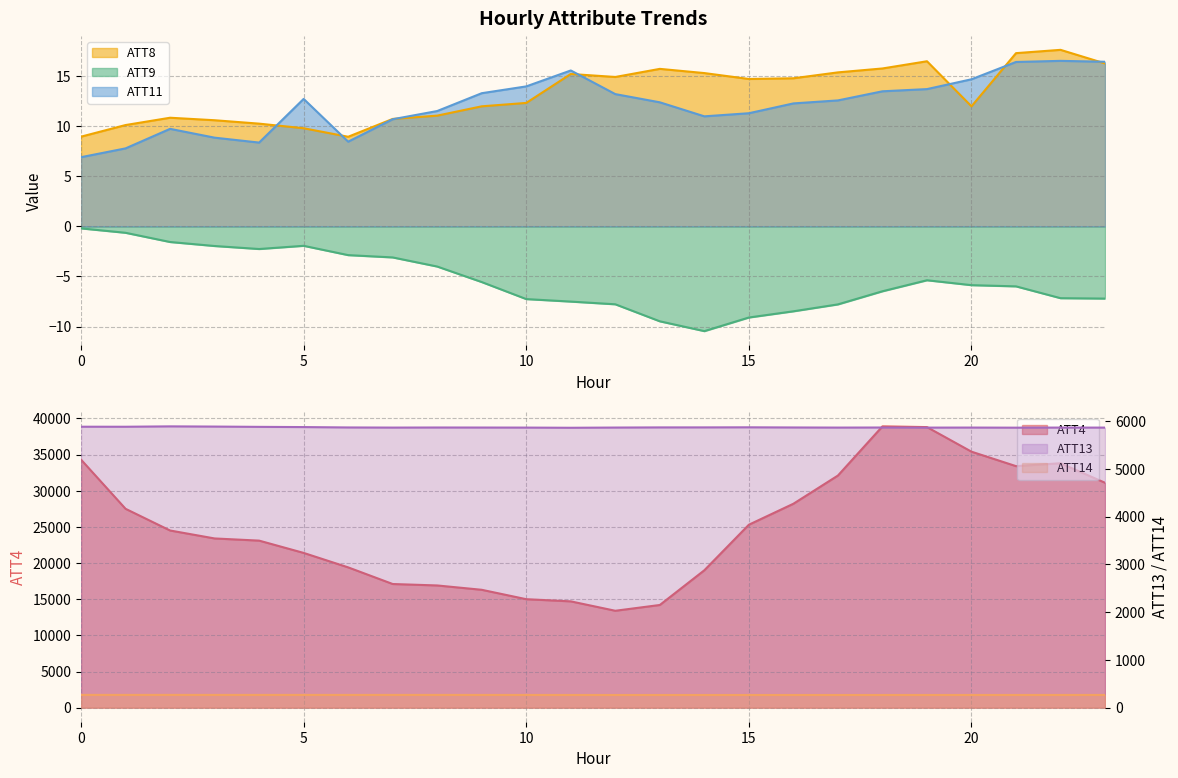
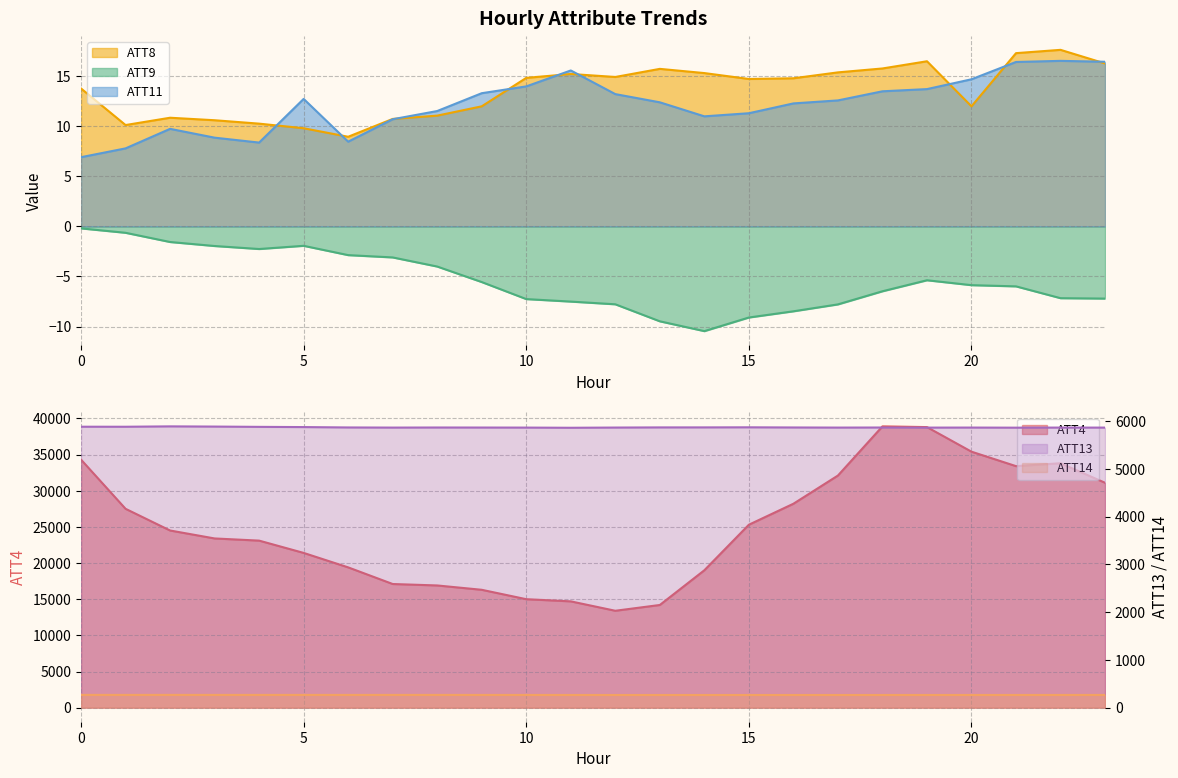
  {
    "Hourly Attribute Trends": {
      "ATT8": {
-       "0": 9.0,
+       "0": 13.8,
        "5": 9.8,
-       "10": 12.3,
+       "10": 14.8,
        "15": 14.7,
        "20": 12.0
      },
      "ATT11": {
        "0": 6.9,
        "5": 12.7,
        "10": 14.0,
        "15": 11.3,
        "20": 14.7
      }
    }
  }
